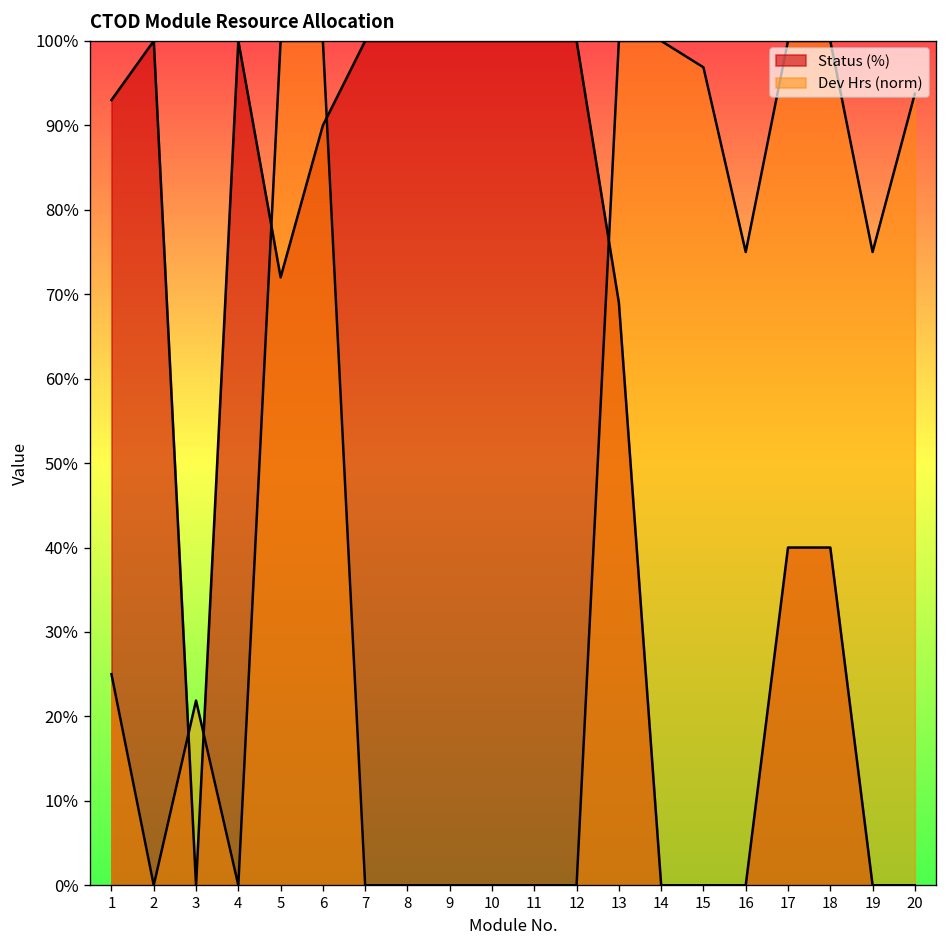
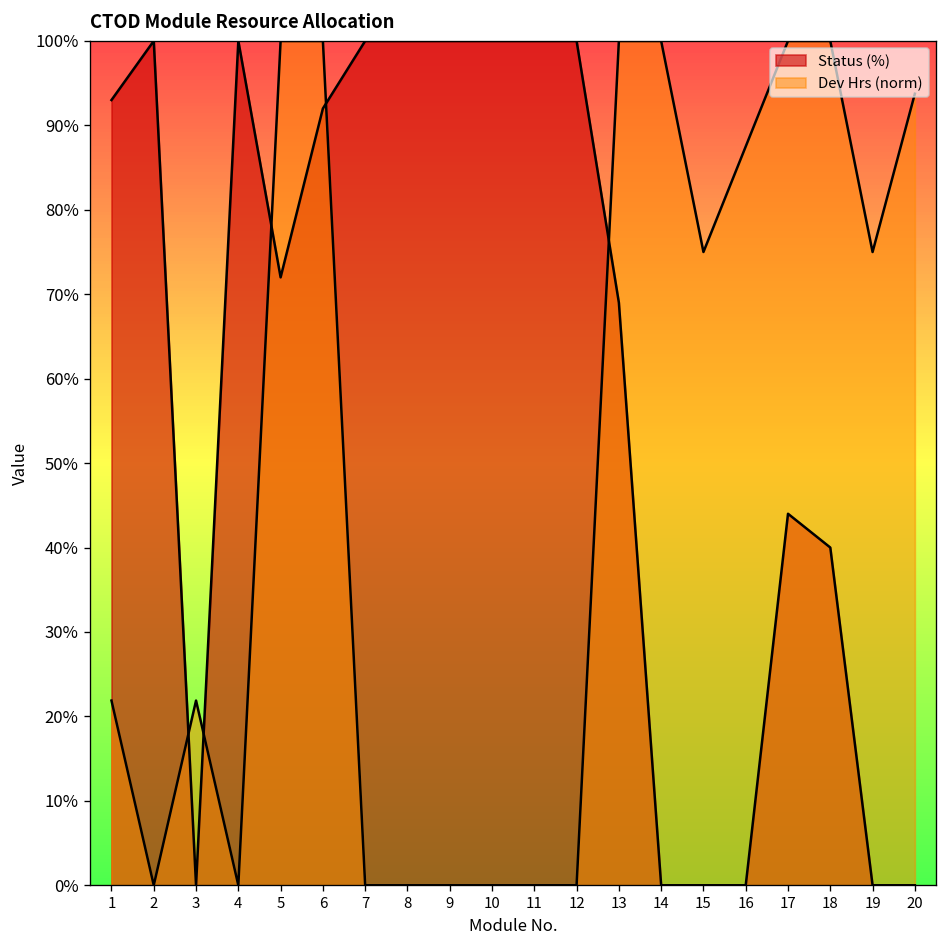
  {
    "Status (%)": {
      "1": "93%",
      "2": "100%",
      "3": "0%",
      "4": "100%",
      "5": "72%",
-     "6": "90%",
+     "6": "92%",
      "7": "100%",
      "8": "100%",
      "9": "100%",
      "10": "100%",
      "11": "100%",
      "12": "100%",
      "13": "69%",
      "14": "0%",
      "15": "0%",
      "16": "0%",
-     "17": "40%",
+     "17": "44%",
      "18": "40%",
      "19": "0%",
      "20": "0%"
    },
    "Dev Hrs (norm)": {
-     "1": "25%",
+     "1": "22%",
      "2": "0%",
      "3": "22%",
      "4": "0%",
      "5": "100%",
      "6": "100%",
      "7": "0%",
      "8": "0%",
      "9": "0%",
      "10": "0%",
      "11": "0%",
      "12": "0%",
      "13": "100%",
      "14": "100%",
-     "15": "97%",
-     "16": "75%",
+     "15": "75%",
+     "16": "88%",
      "17": "100%",
      "18": "100%",
      "19": "75%"
    }
  }
